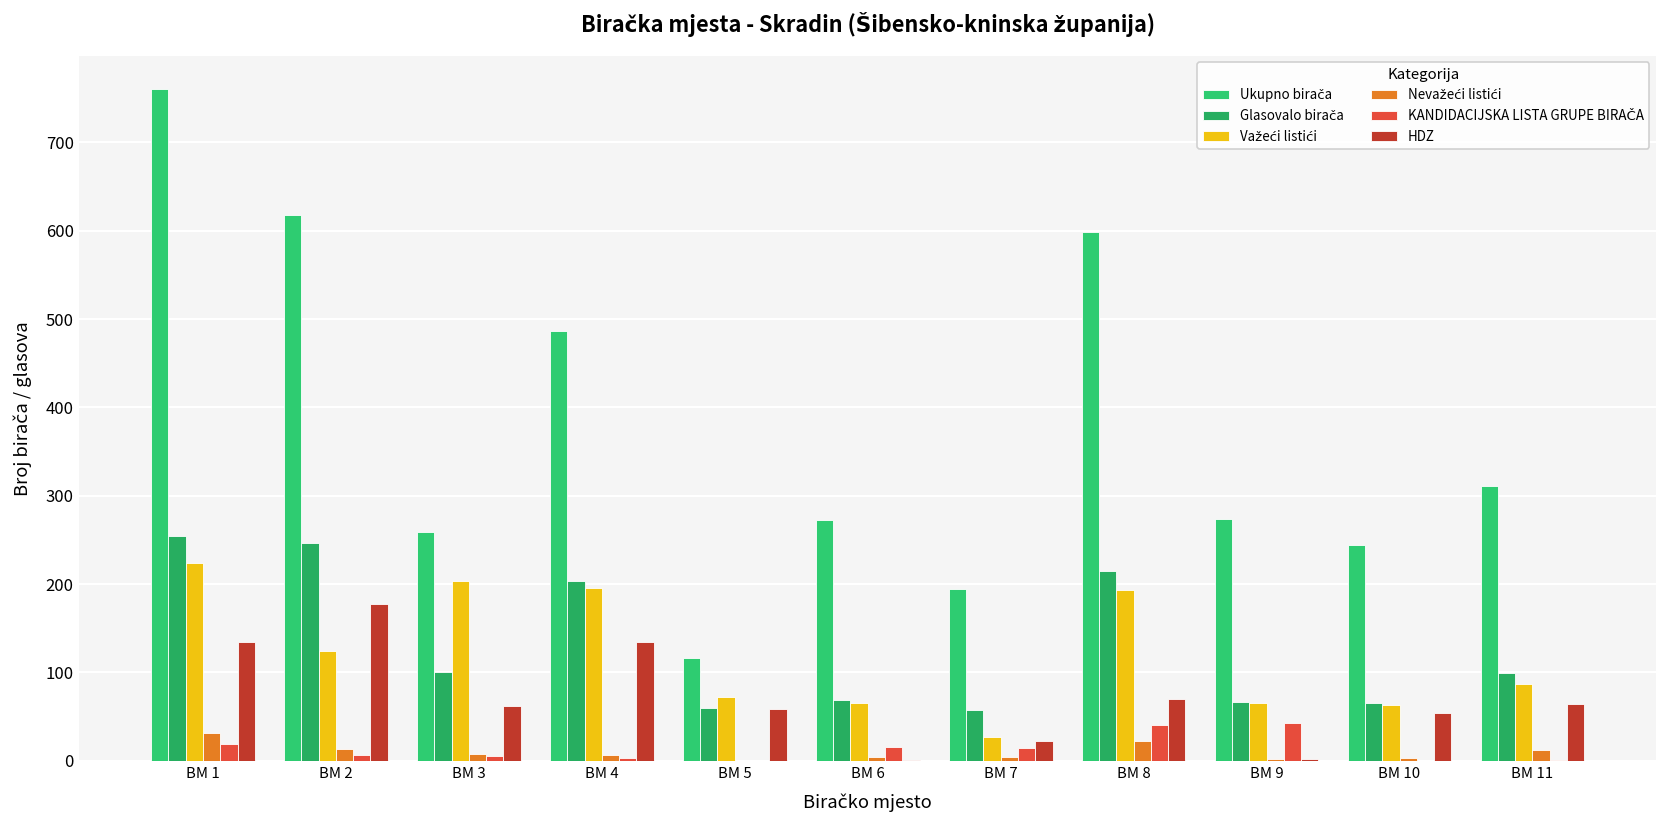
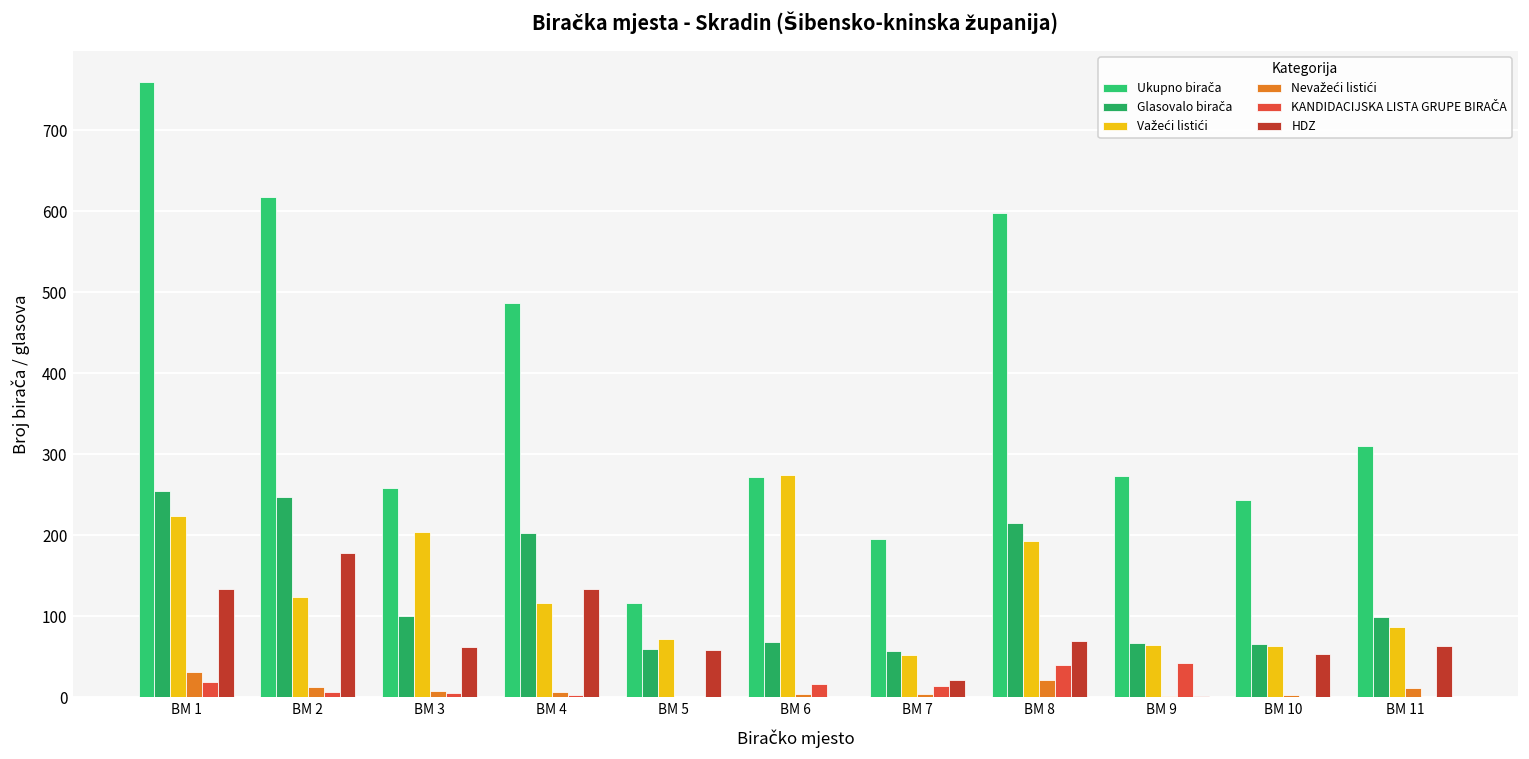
  {
    "Važeći listići": {
      "BM 1": 220,
      "BM 2": 120,
      "BM 3": 200,
-     "BM 4": 200,
+     "BM 4": 120,
      "BM 5": 70,
-     "BM 6": 70,
-     "BM 7": 30,
+     "BM 6": 280,
+     "BM 7": 50,
      "BM 8": 190,
      "BM 9": 70,
      "BM 10": 60,
      "BM 11": 90
    }
  }
